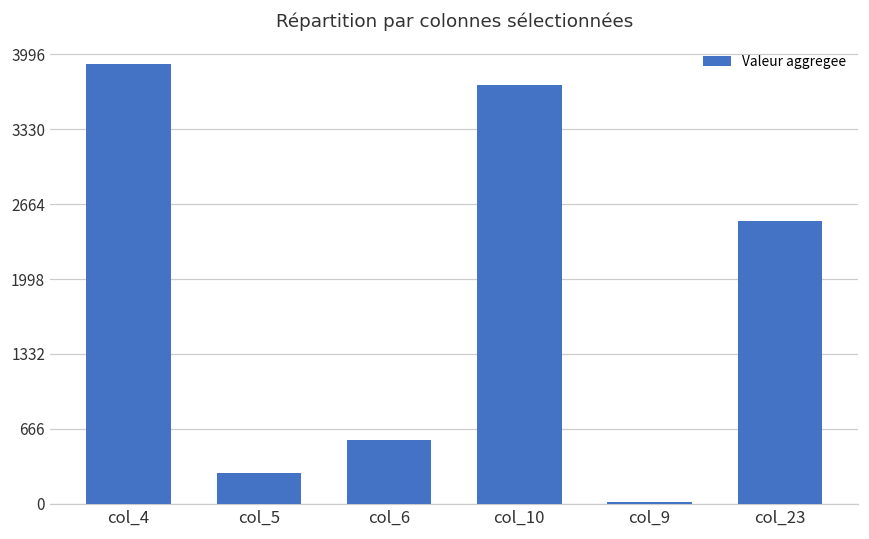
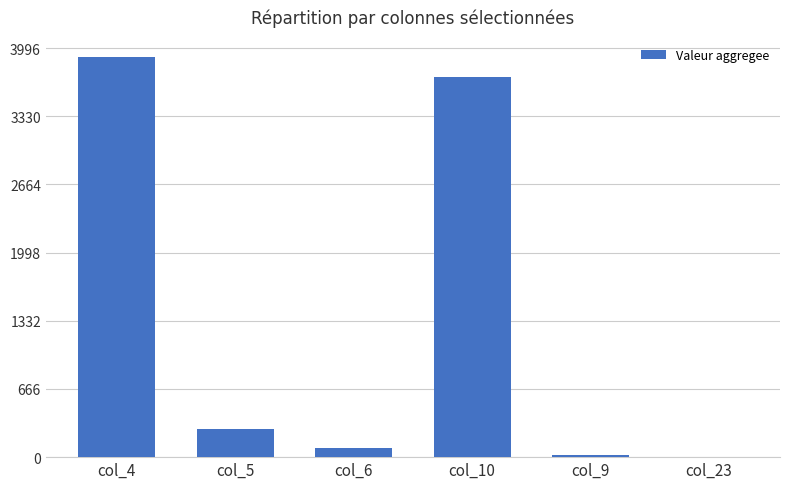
  {
    "col_4": 3910,
    "col_5": 280,
-   "col_6": 570,
+   "col_6": 90,
    "col_10": 3720,
-   "col_23": 2510
+   "col_23": 0
  }
